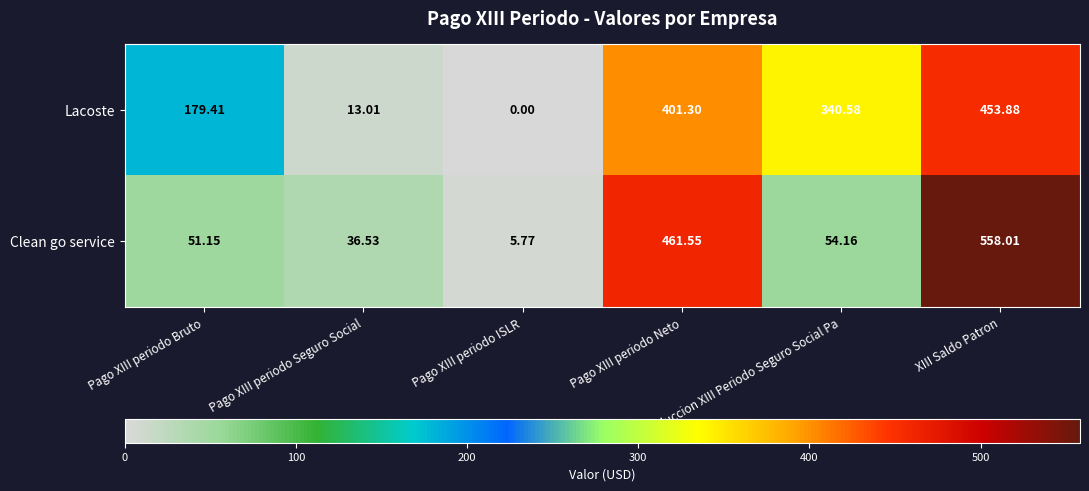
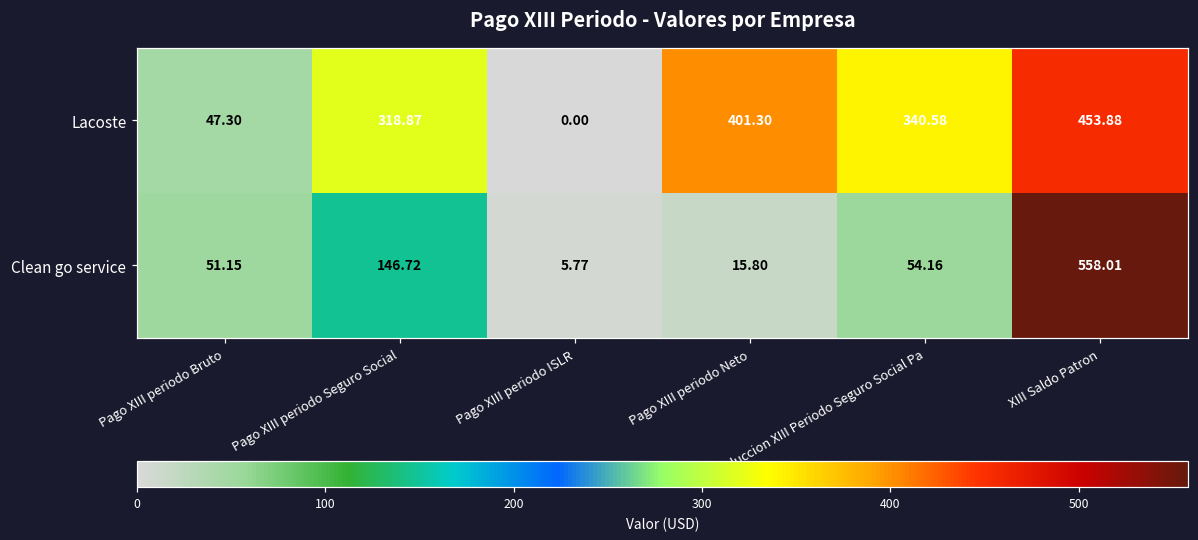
  {
    "Lacoste": {
-     "Pago XIII periodo Bruto": 179.41,
-     "Pago XIII periodo Seguro Social": 13.01,
+     "Pago XIII periodo Bruto": 47.30,
+     "Pago XIII periodo Seguro Social": 318.87,
      "Pago XIII periodo ISLR": 0.00,
      "Pago XIII periodo Neto": 401.30,
      "Deduccion XIII Periodo Seguro Social Pa": 340.58,
      "XIII Saldo Patron": 453.88
    },
    "Clean go service": {
      "Pago XIII periodo Bruto": 51.15,
-     "Pago XIII periodo Seguro Social": 36.53,
+     "Pago XIII periodo Seguro Social": 146.72,
      "Pago XIII periodo ISLR": 5.77,
-     "Pago XIII periodo Neto": 461.55,
+     "Pago XIII periodo Neto": 15.80,
      "Deduccion XIII Periodo Seguro Social Pa": 54.16,
      "XIII Saldo Patron": 558.01
    }
  }
